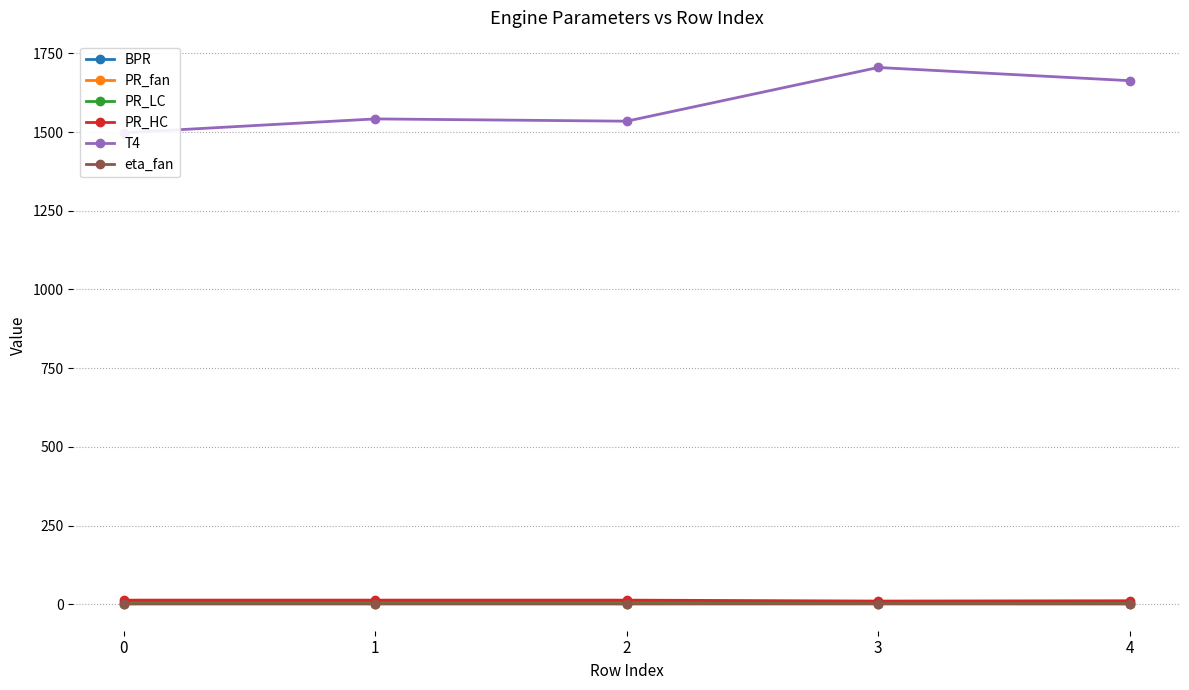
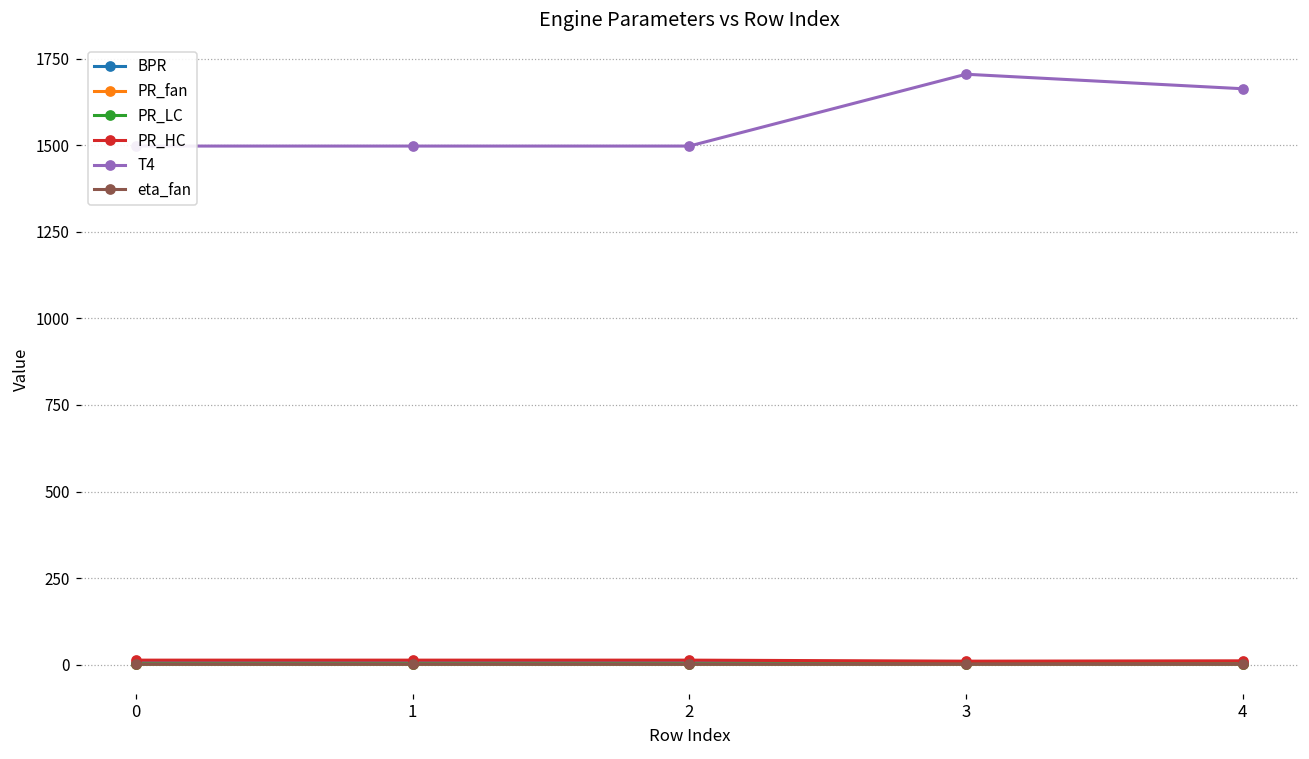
  {
    "T4": {
-     "1": 1540,
-     "2": 1530,
+     "1": 1500,
+     "2": 1500,
      "3": 1710,
      "4": 1660
    }
  }
